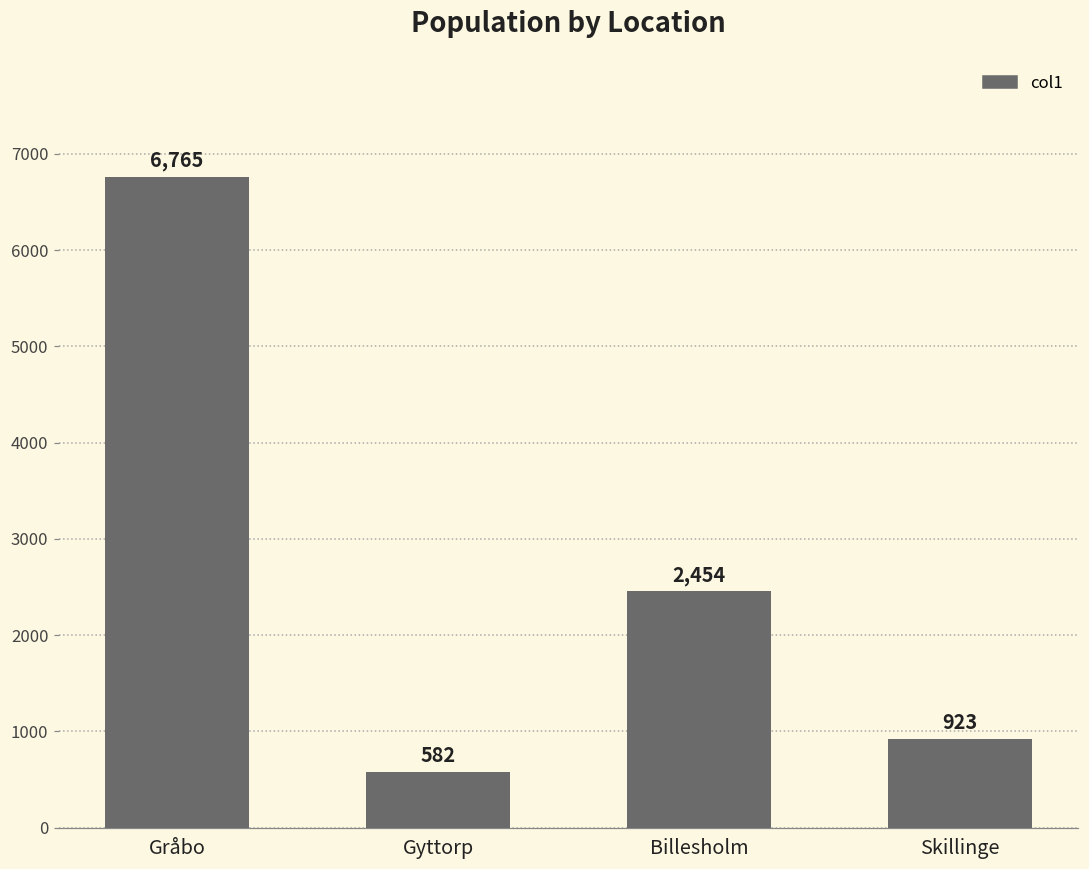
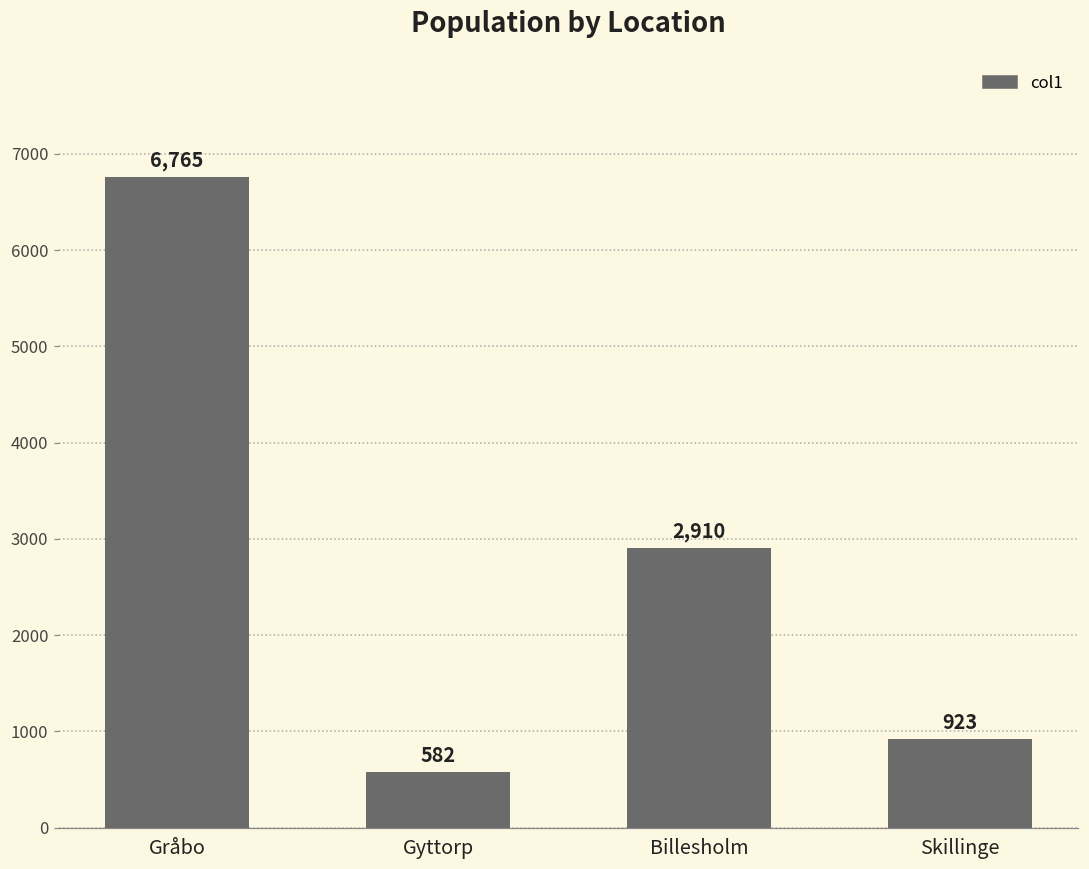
  {
    "Gråbo": "6,765",
    "Gyttorp": "582",
-   "Billesholm": "2,454",
+   "Billesholm": "2,910",
    "Skillinge": "923"
  }
